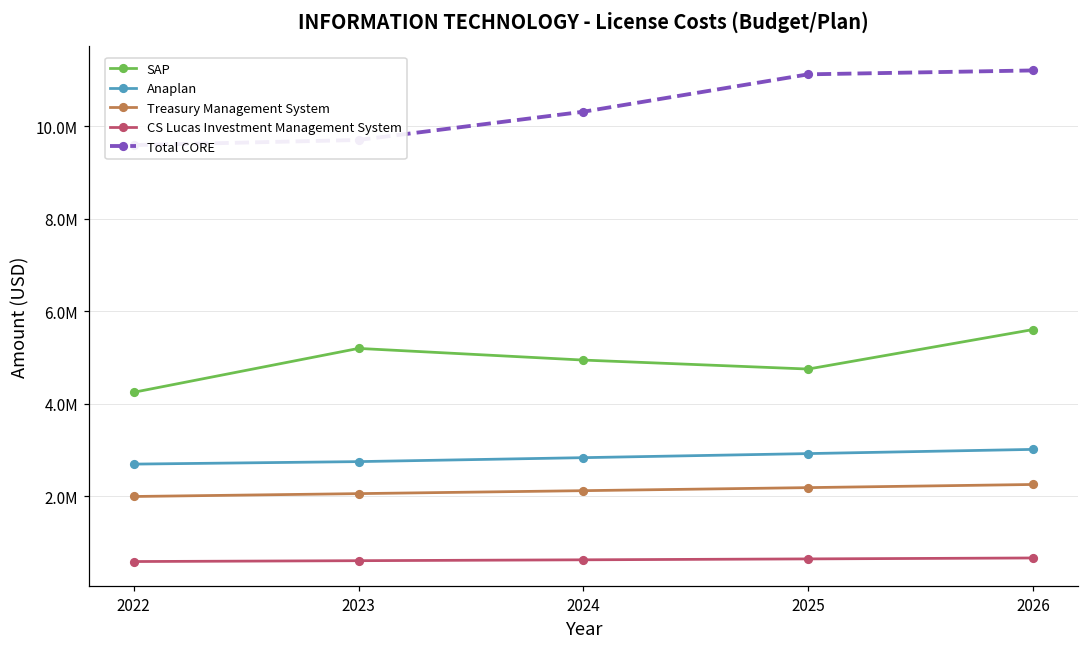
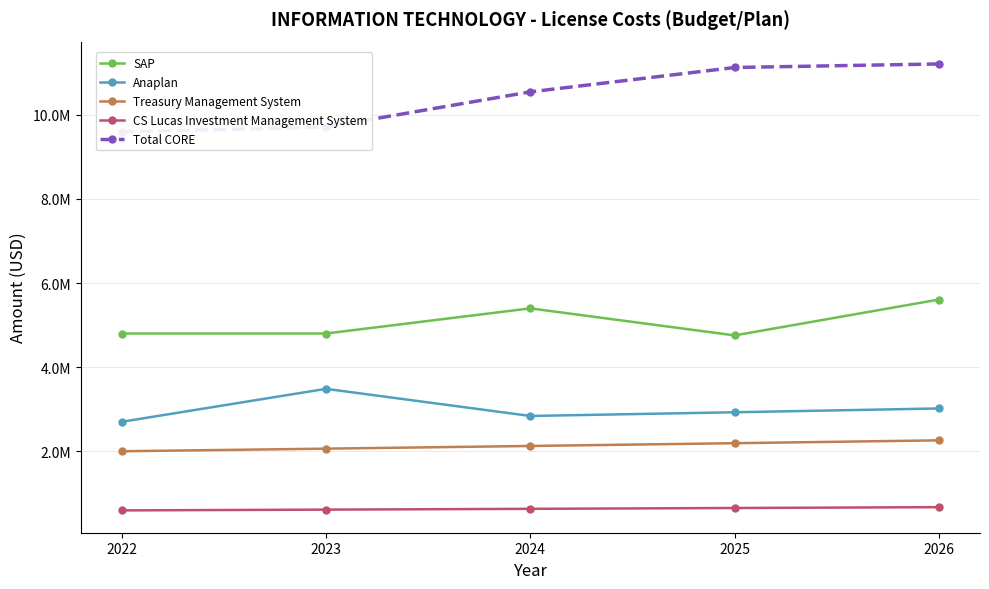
  {
    "SAP": {
-     "2022": 4300000,
-     "2023": 5200000,
-     "2024": 4900000,
+     "2022": 4800000,
+     "2023": 4800000,
+     "2024": 5400000,
      "2025": 4800000,
      "2026": 5600000
    },
    "Anaplan": {
      "2022": 2700000,
-     "2023": 2800000,
+     "2023": 3500000,
      "2024": 2800000,
      "2025": 2900000,
      "2026": 3000000
    },
    "Total CORE": {
-     "2024": 10300000,
+     "2024": 10500000,
      "2025": 11100000,
      "2026": 11200000
    }
  }
